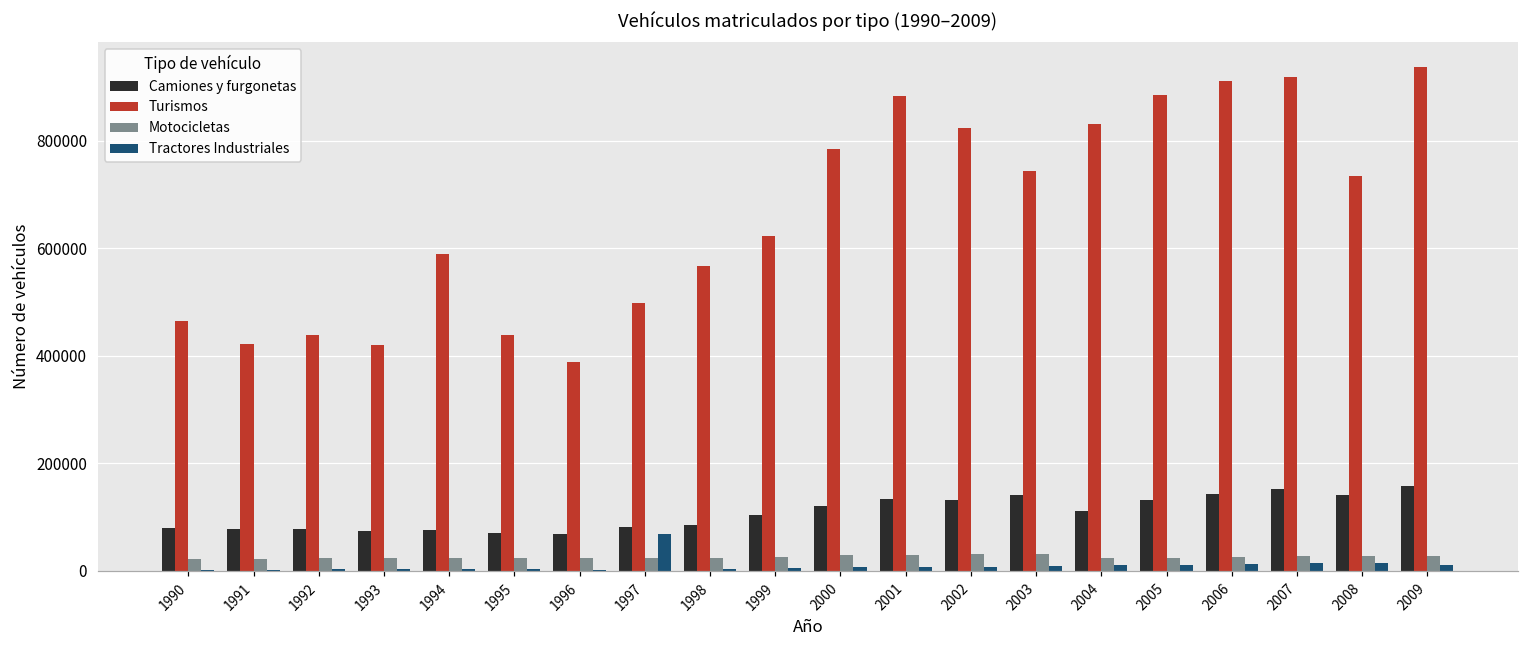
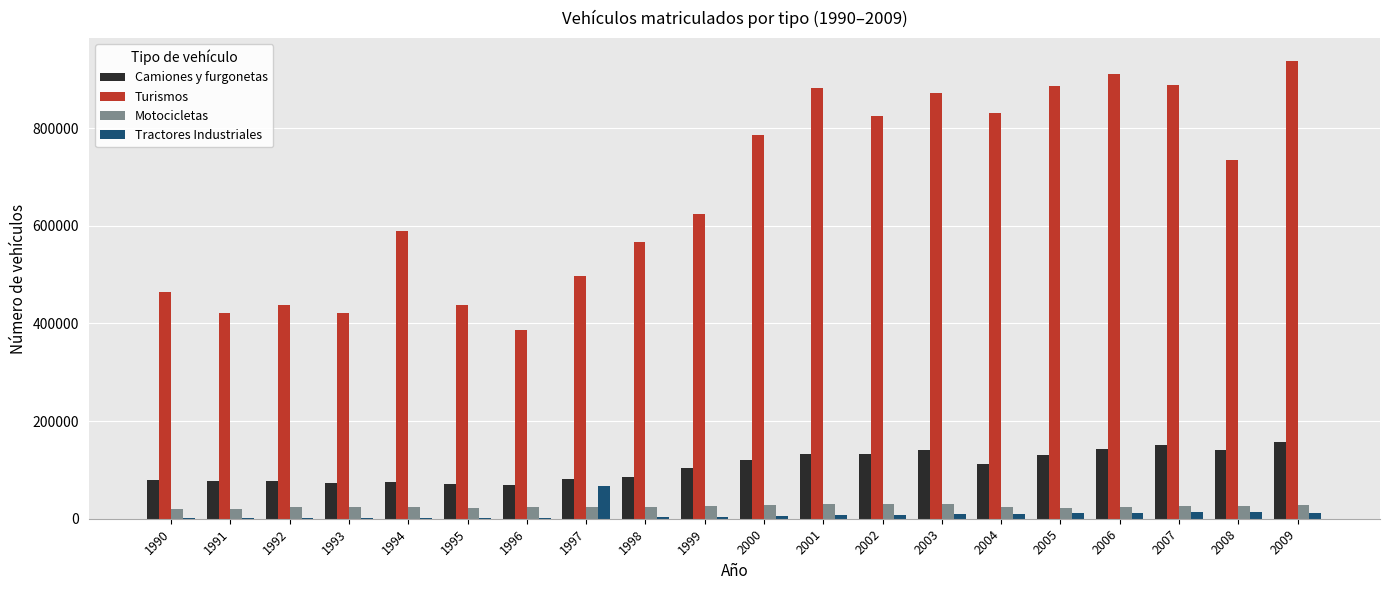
  {
    "Camiones y furgonetas": {
      "1990": 80000,
      "1991": 80000,
      "1992": 80000,
      "1993": 70000,
      "1994": 80000,
      "1995": 70000,
      "1996": 70000,
      "1997": 80000,
      "1998": 90000,
      "1999": 100000,
      "2000": 120000,
      "2001": 130000,
      "2002": 130000,
      "2003": 140000,
      "2004": 110000,
      "2005": 130000,
      "2006": 140000,
      "2007": 150000,
      "2008": 140000,
      "2009": 160000
    },
    "Turismos": {
      "1990": 460000,
      "1991": 420000,
      "1992": 440000,
      "1993": 420000,
      "1994": 590000,
      "1995": 440000,
      "1996": 390000,
      "1997": 500000,
      "1998": 570000,
      "1999": 620000,
      "2000": 790000,
      "2001": 880000,
      "2002": 820000,
-     "2003": 740000,
+     "2003": 870000,
      "2004": 830000,
      "2005": 890000,
      "2006": 910000,
-     "2007": 920000,
+     "2007": 890000,
      "2008": 730000,
      "2009": 940000
    },
    "Motocicletas": {
      "1990": 20000,
      "1991": 20000,
      "1992": 20000,
      "1993": 20000,
      "1994": 20000,
      "1995": 20000,
      "1996": 20000,
      "1997": 20000,
      "1998": 20000,
      "1999": 30000,
      "2000": 30000,
      "2001": 30000,
      "2002": 30000,
      "2003": 30000,
      "2004": 20000,
      "2005": 20000,
      "2006": 20000,
      "2007": 30000,
      "2008": 30000,
      "2009": 30000
    },
    "Tractores Industriales": {
      "1997": 70000,
      "2000": 10000,
      "2001": 10000,
      "2002": 10000,
      "2003": 10000,
      "2004": 10000,
      "2005": 10000,
      "2006": 10000,
      "2007": 10000,
      "2008": 10000,
      "2009": 10000
    }
  }
